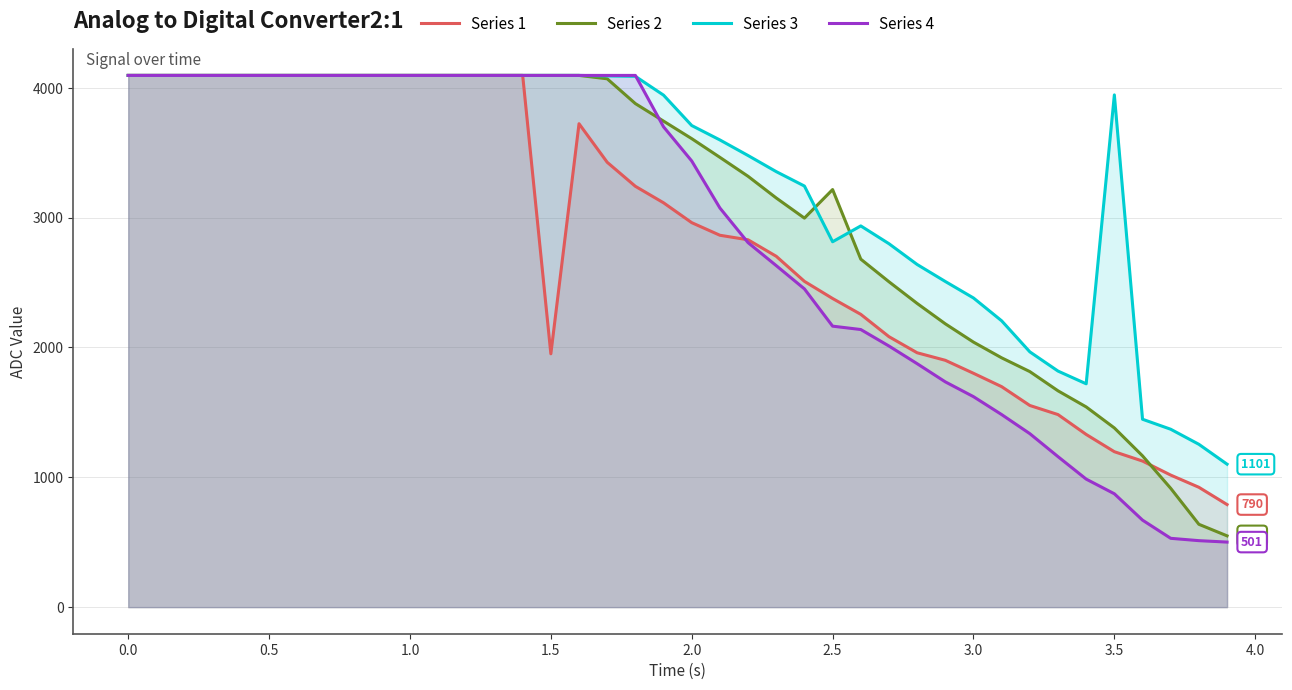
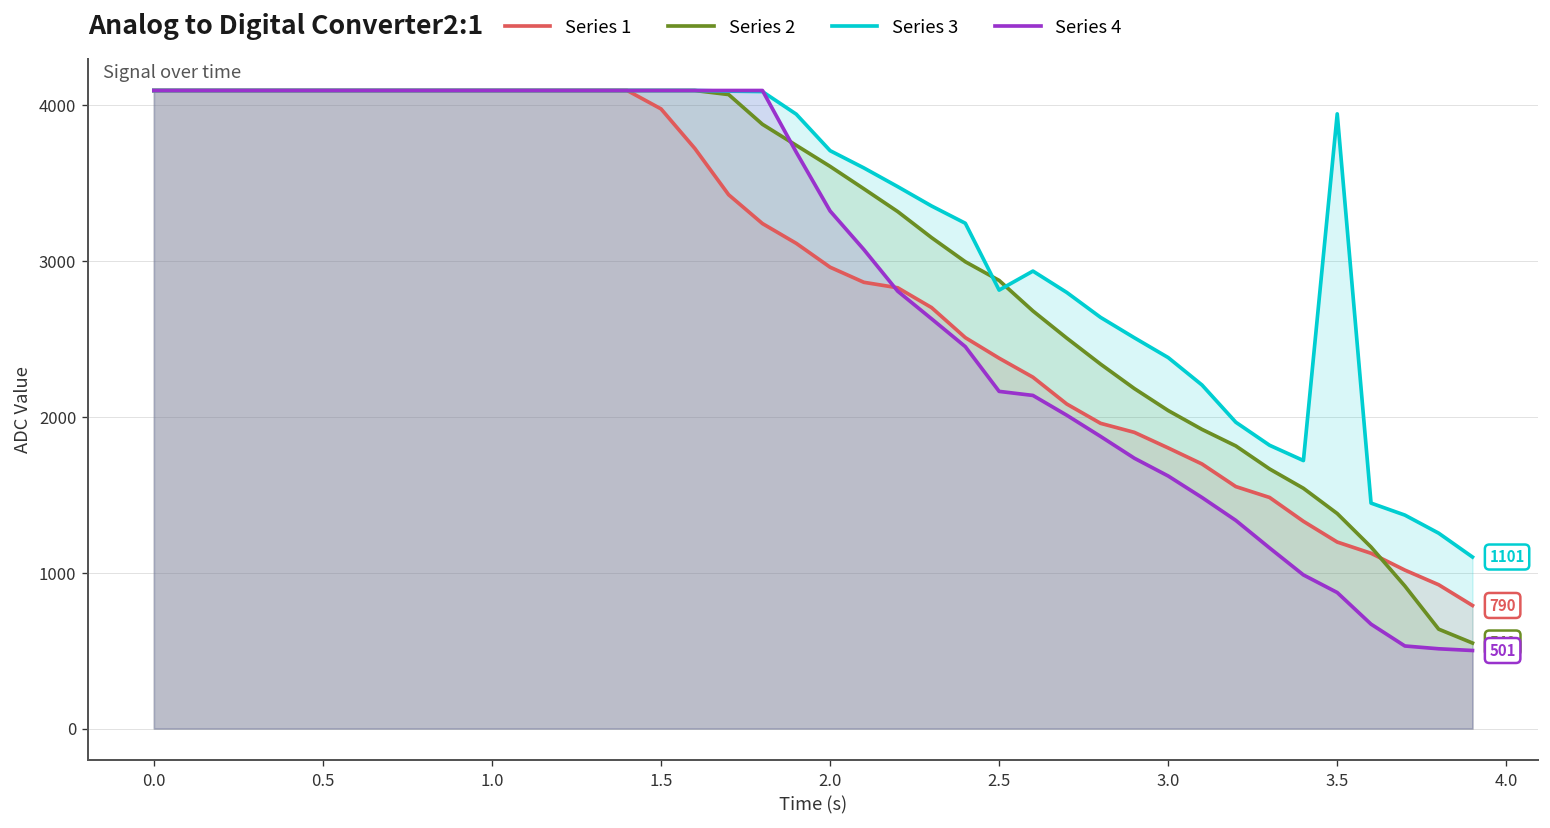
  {
    "Series 1": {
-     "1.5": 1950,
+     "1.5": 3980,
      "2.0": 2960,
      "2.5": 2380,
      "3.0": 1800,
      "3.5": 1200
    },
    "Series 2": {
      "2.0": 3610,
-     "2.5": 3220,
+     "2.5": 2880,
      "3.0": 2040,
      "3.5": 1380
    },
    "Series 3": {
      "2.0": 3710,
      "2.5": 2810,
      "3.0": 2380,
      "3.5": 3950
    },
    "Series 4": {
-     "2.0": 3440,
+     "2.0": 3320,
      "2.5": 2160,
      "3.0": 1620,
      "3.5": 870
    }
  }
